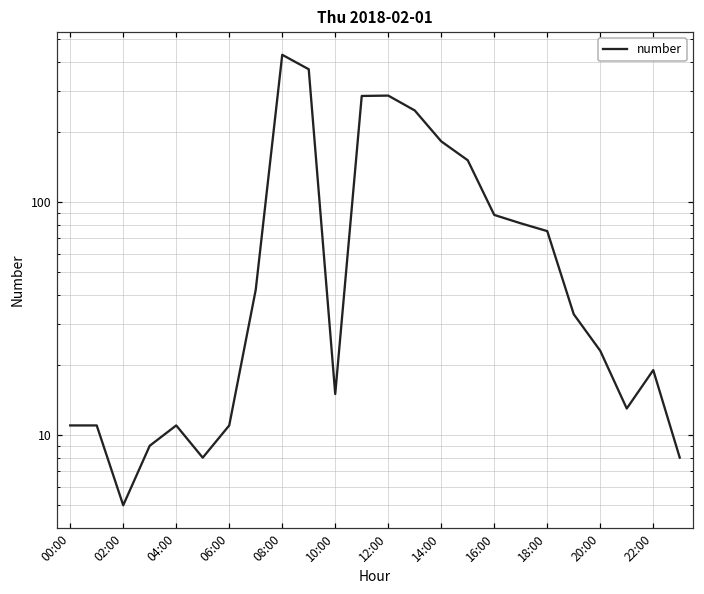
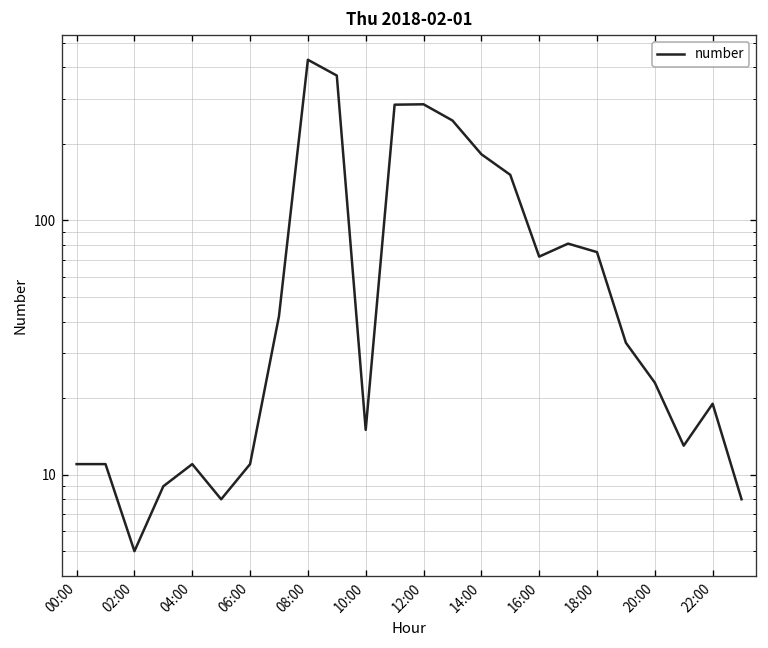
  {
    "00:00": 11,
    "02:00": 5,
    "04:00": 11,
    "06:00": 11,
    "08:00": 430,
    "10:00": 15,
    "12:00": 290,
    "14:00": 180,
-   "16:00": 88,
+   "16:00": 72,
    "18:00": 75,
    "20:00": 23,
    "22:00": 19
  }
